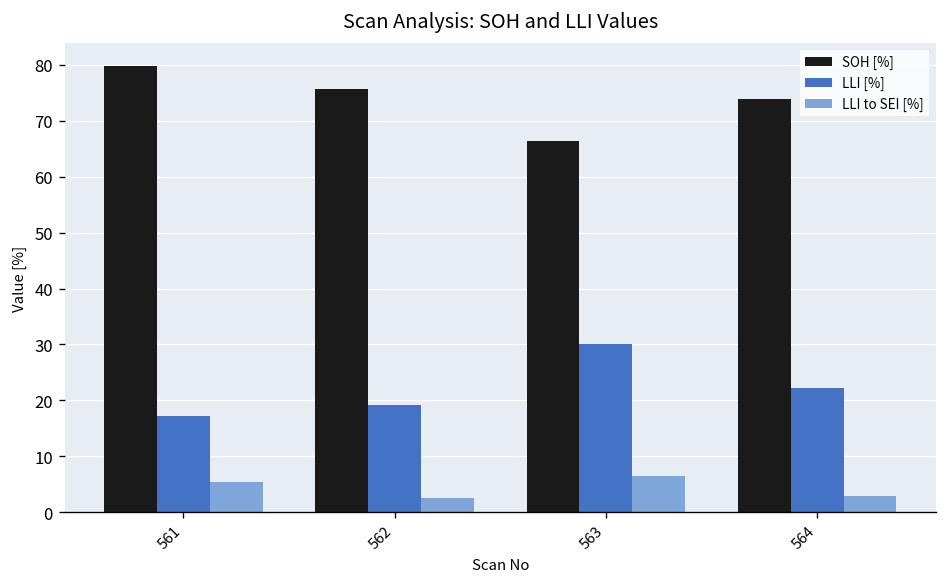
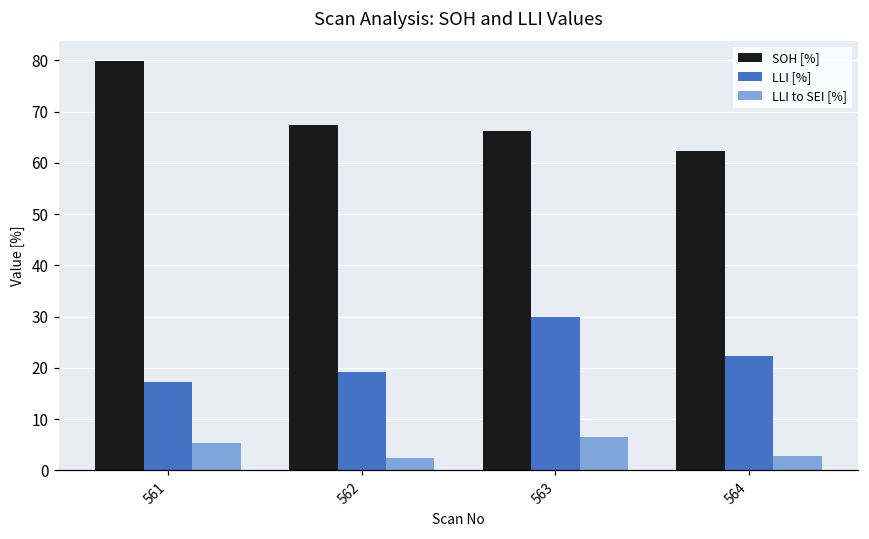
  {
    "SOH [%]": {
      "561": 80,
-     "562": 76,
+     "562": 67,
      "563": 66,
-     "564": 74
+     "564": 62
    },
    "LLI [%]": {
      "561": 17,
      "562": 19,
      "563": 30,
      "564": 22
    },
    "LLI to SEI [%]": {
      "561": 5,
      "562": 3,
      "563": 6,
      "564": 3
    }
  }
